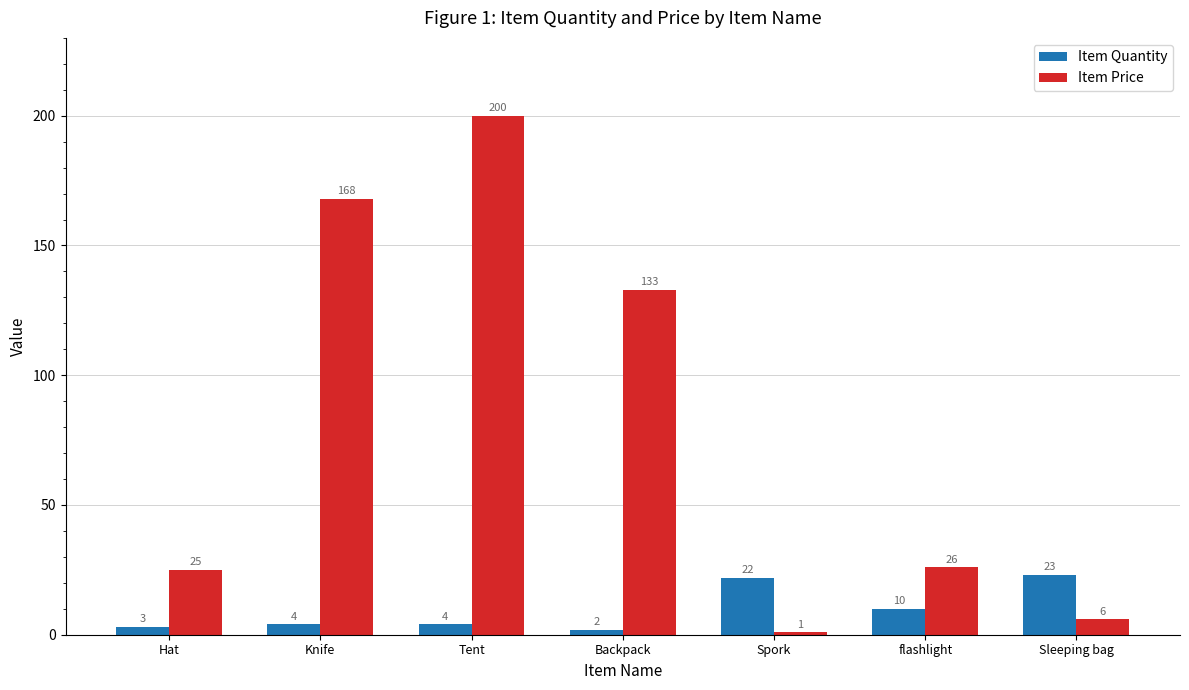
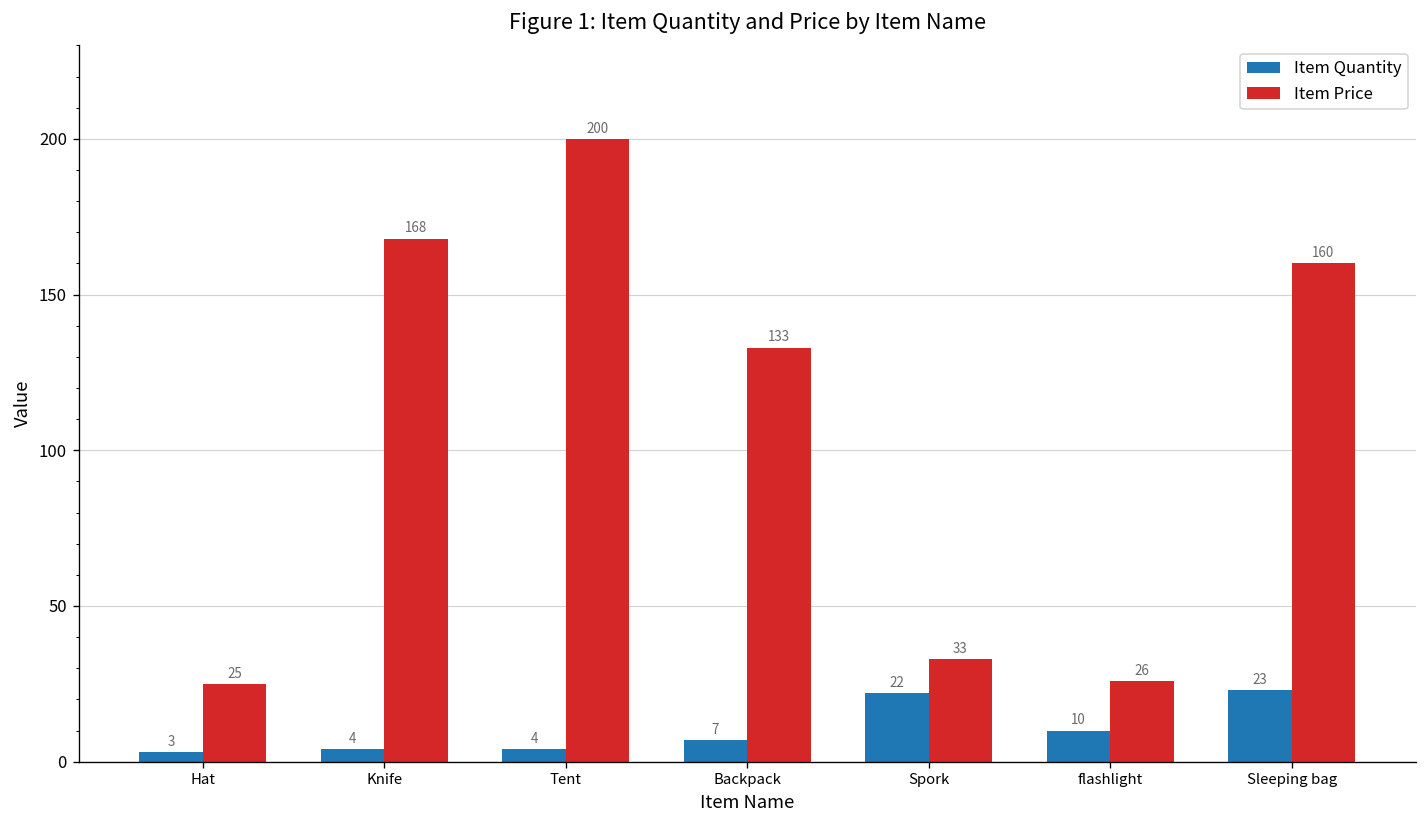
  {
    "Item Quantity": {
      "Hat": 3,
      "Knife": 4,
      "Tent": 4,
-     "Backpack": 2,
+     "Backpack": 7,
      "Spork": 22,
      "flashlight": 10,
      "Sleeping bag": 23
    },
    "Item Price": {
      "Hat": 25,
      "Knife": 168,
      "Tent": 200,
      "Backpack": 133,
-     "Spork": 1,
+     "Spork": 33,
      "flashlight": 26,
-     "Sleeping bag": 6
+     "Sleeping bag": 160
    }
  }
